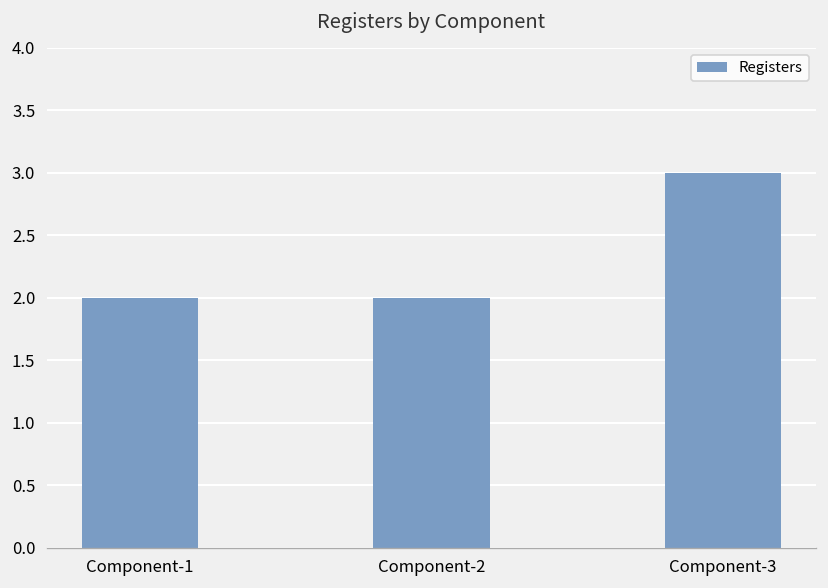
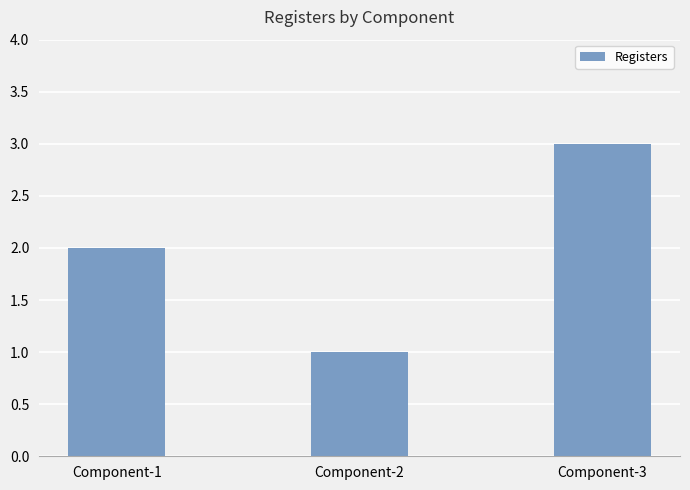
  {
    "Component-1": 2,
-   "Component-2": 2,
+   "Component-2": 1,
    "Component-3": 3
  }
